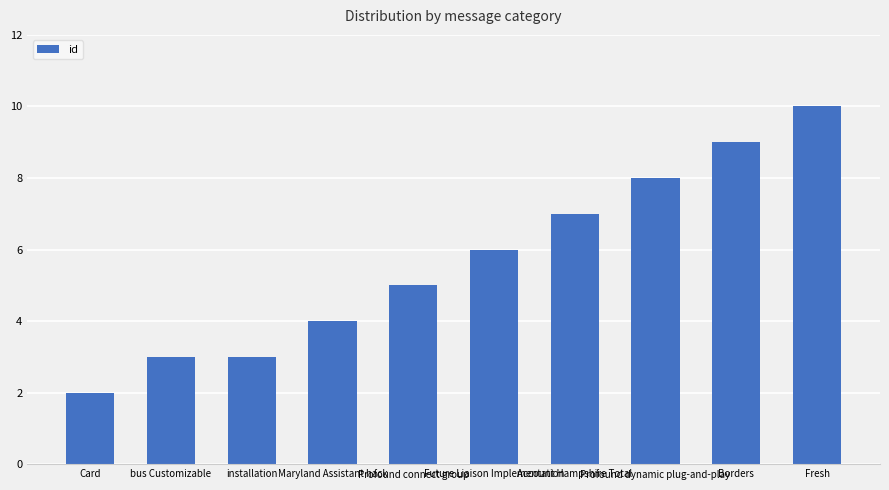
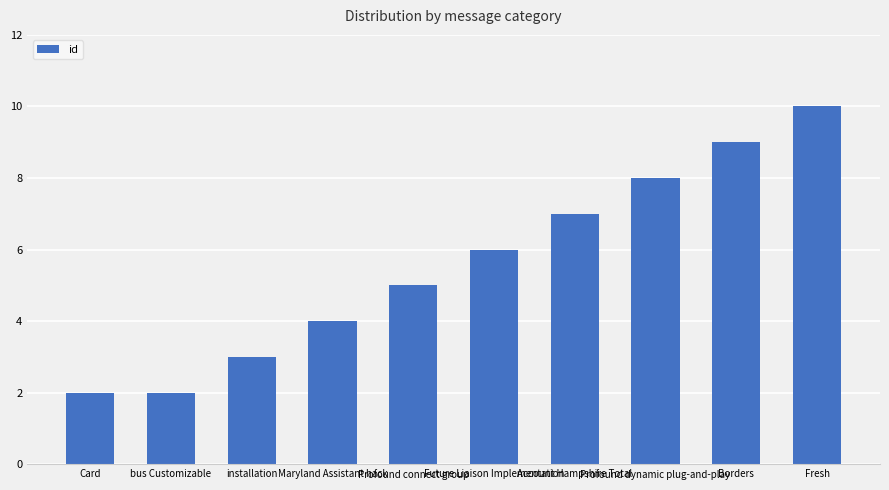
  {
    "Card": 2,
-   "bus Customizable": 3,
+   "bus Customizable": 2,
    "installation": 3,
    "Fresh": 10
  }
